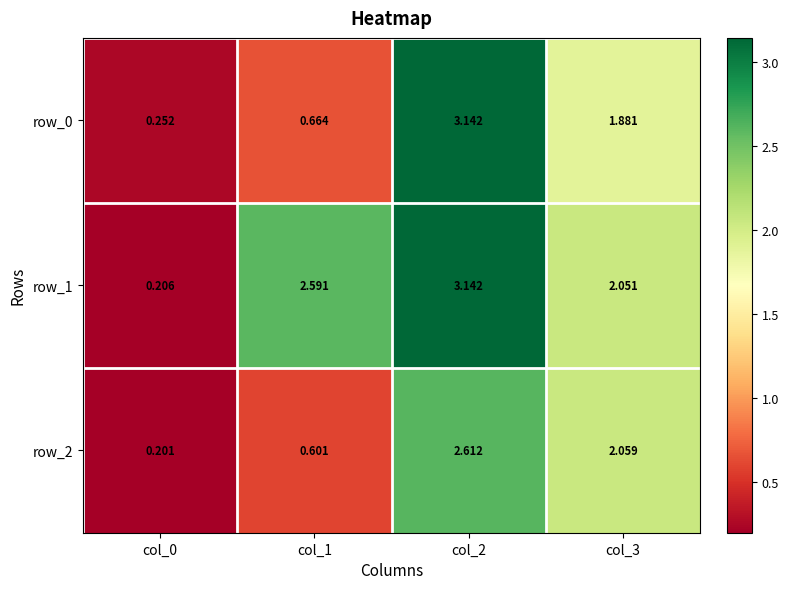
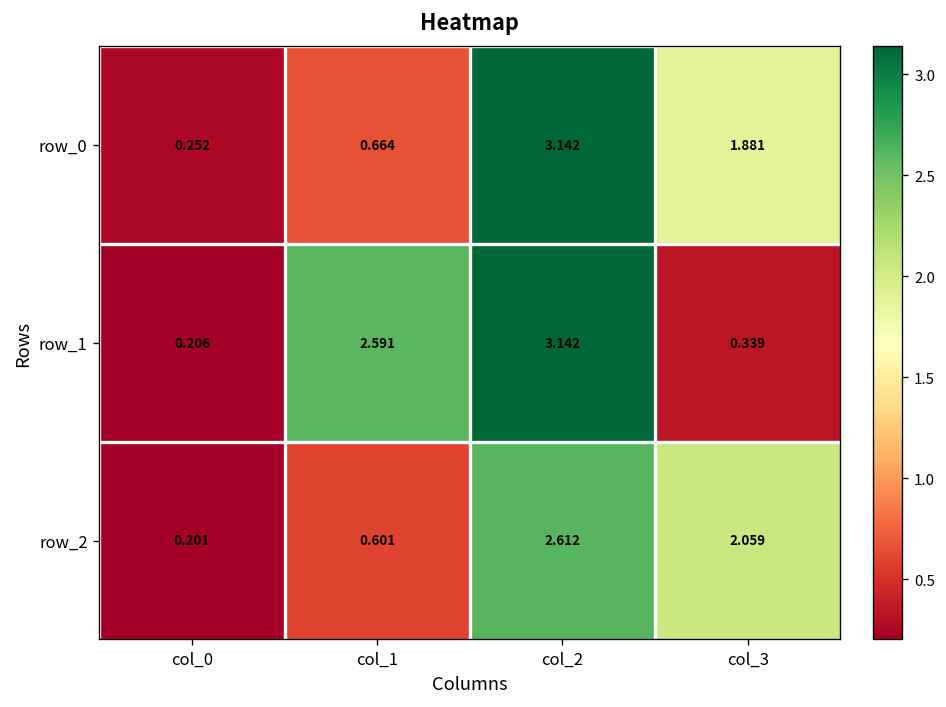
  {
    "row_0": {
      "col_0": 0.252,
      "col_1": 0.664,
      "col_2": 3.142,
      "col_3": 1.881
    },
    "row_1": {
      "col_0": 0.206,
      "col_1": 2.591,
      "col_2": 3.142,
-     "col_3": 2.051
+     "col_3": 0.339
    },
    "row_2": {
      "col_0": 0.201,
      "col_1": 0.601,
      "col_2": 2.612,
      "col_3": 2.059
    }
  }
